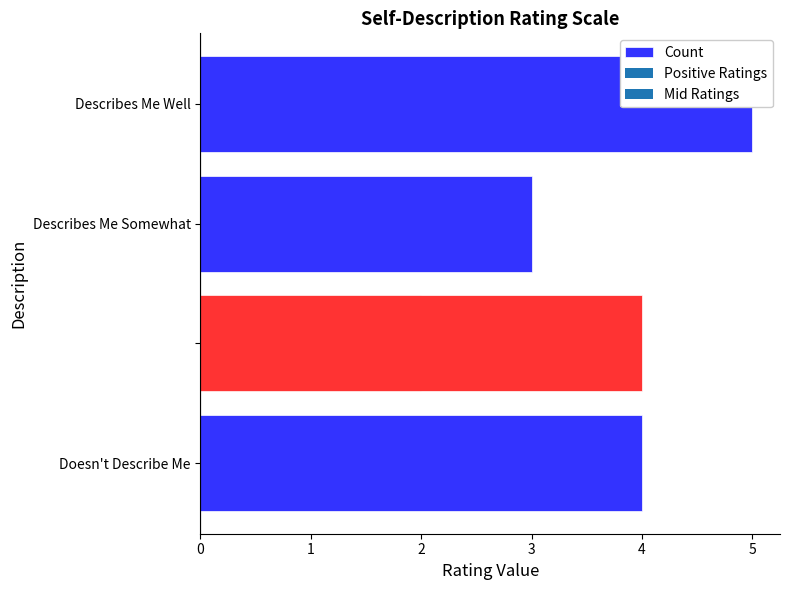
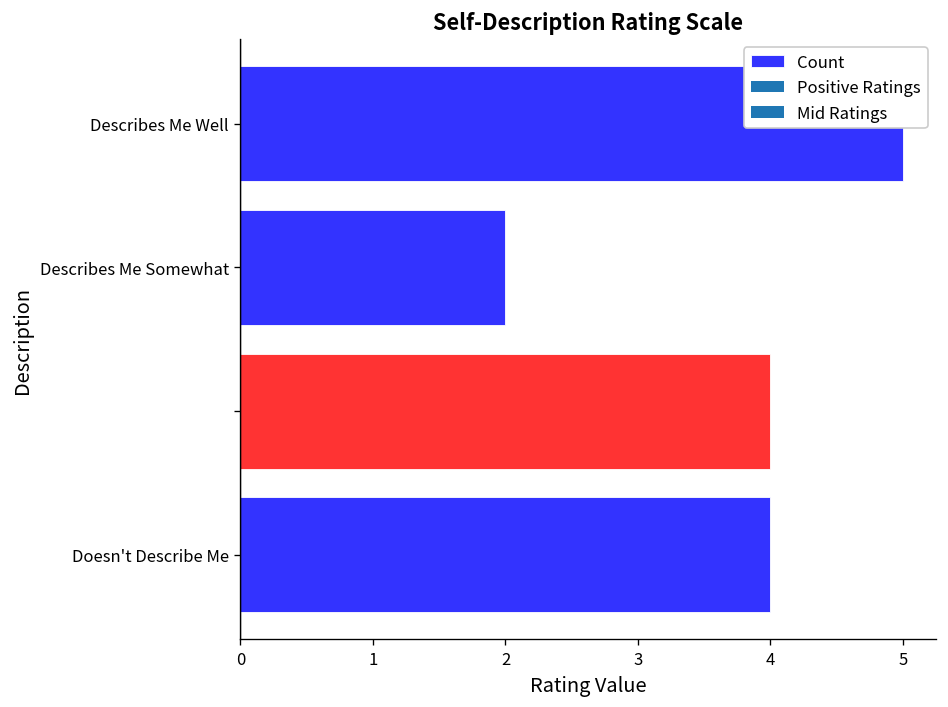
  {
-   "Describes Me Somewhat": 3,
+   "Describes Me Somewhat": 2,
    "Doesn't Describe Me": 4
  }
